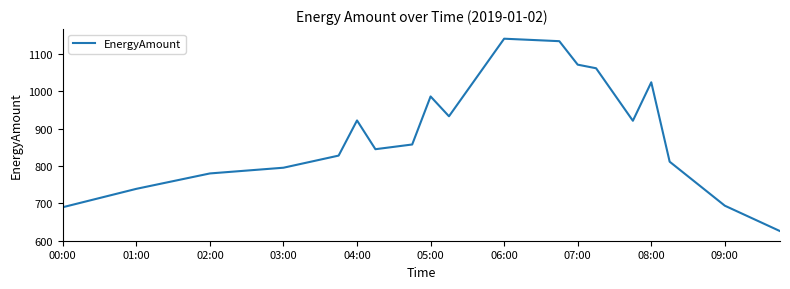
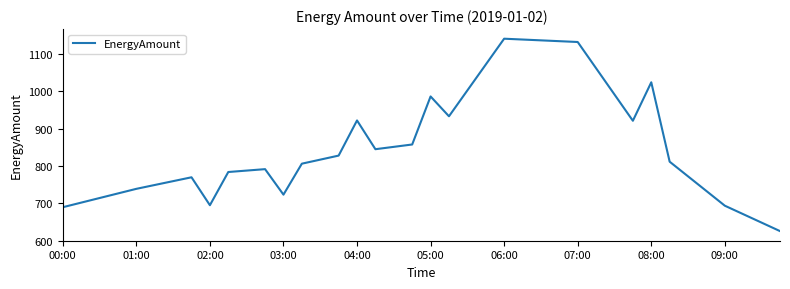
  {
    "00:00": 690,
    "01:00": 740,
-   "02:00": 780,
-   "03:00": 800,
+   "02:00": 700,
+   "03:00": 720,
    "04:00": 920,
    "05:00": 990,
    "06:00": 1140,
-   "07:00": 1070,
+   "07:00": 1130,
    "08:00": 1020,
    "09:00": 690
  }
